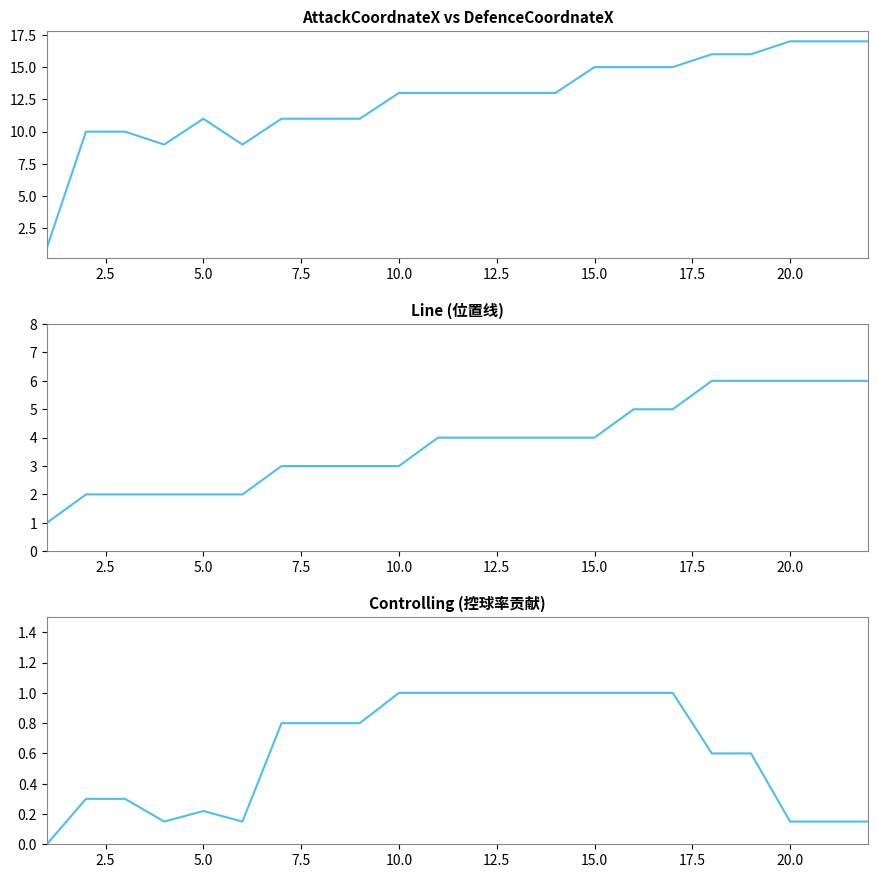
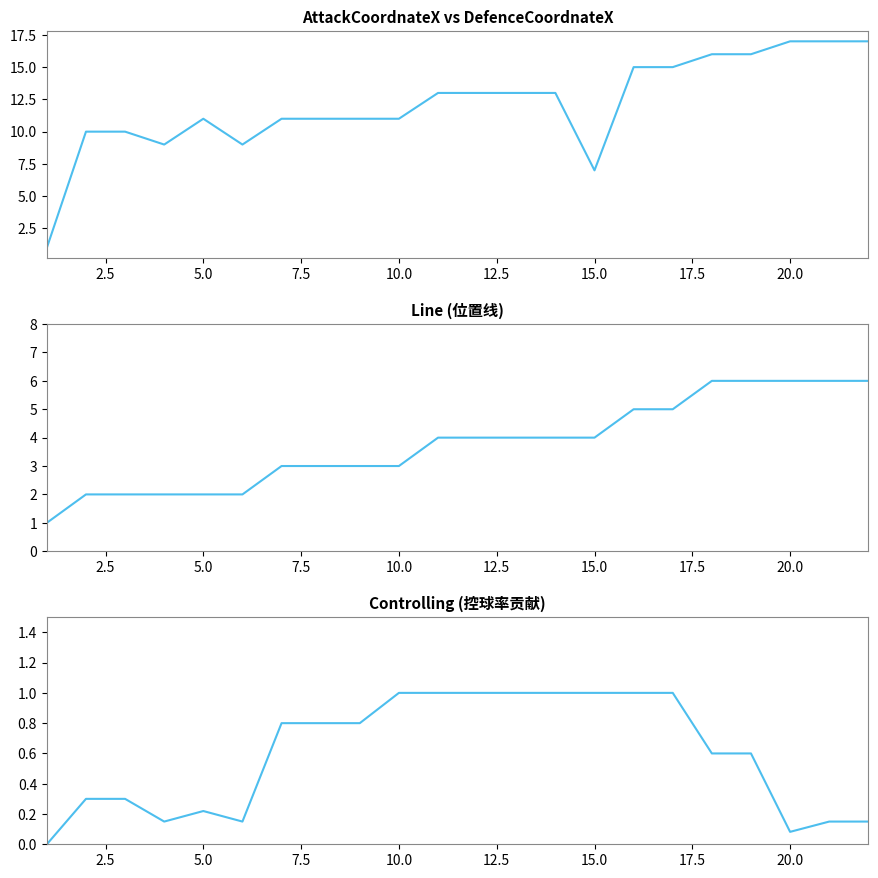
  {
    "AttackCoordnateX vs DefenceCoordnateX": {
      "5.0": 11,
-     "10.0": 13,
-     "15.0": 15,
+     "10.0": 11,
+     "15.0": 7,
      "20.0": 17
    },
    "Line (位置线)": {
      "5.0": 2.0,
      "10.0": 3.0,
      "15.0": 4.0,
      "20.0": 6.0
    },
    "Controlling (控球率贡献)": {
      "5.0": 0.22,
      "10.0": 1.00,
      "15.0": 1.00,
-     "20.0": 0.15
+     "20.0": 0.08
    }
  }
